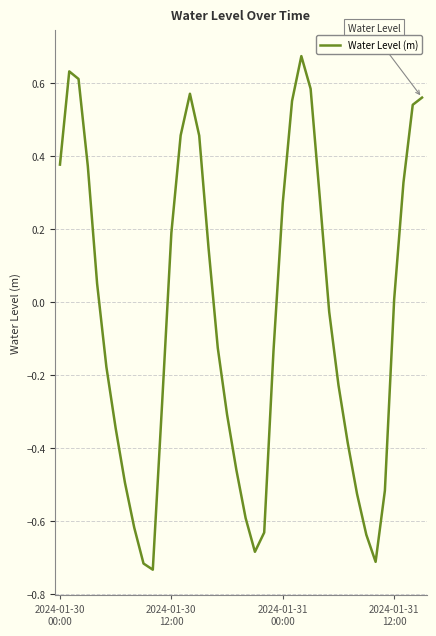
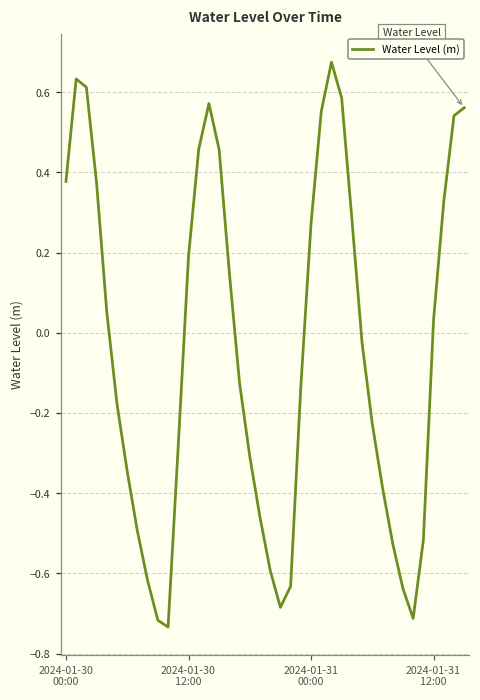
  {
    "2024-01-30 00:00": 0.38,
    "2024-01-30 12:00": 0.19,
    "2024-01-31 00:00": 0.27,
-   "2024-01-31 12:00": 0.01
+   "2024-01-31 12:00": 0.03
  }
